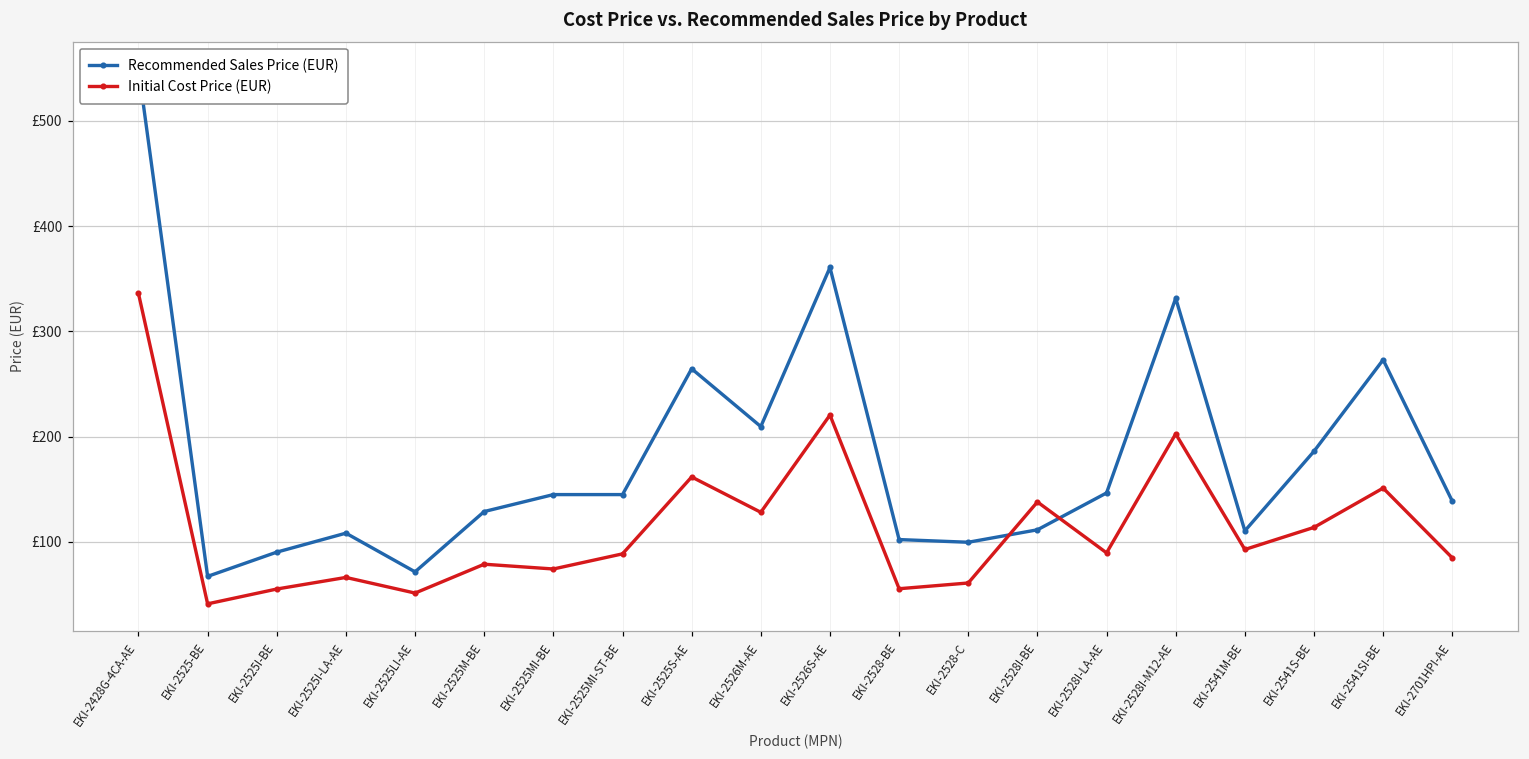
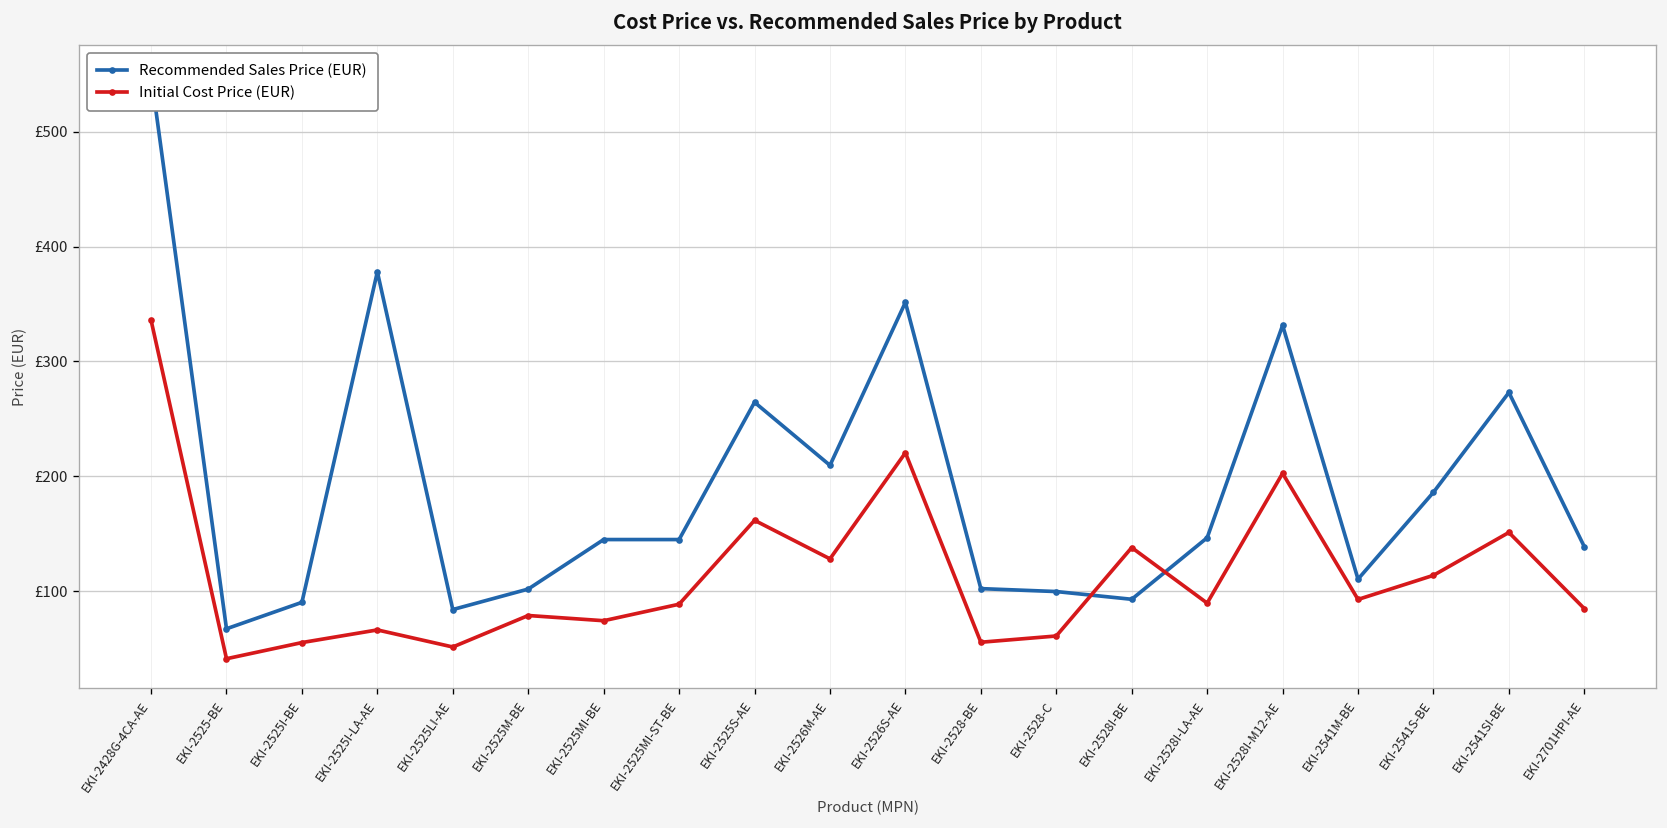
  {
    "Recommended Sales Price (EUR)": {
      "EKI-2525-BE": "£70",
      "EKI-2525I-BE": "£90",
-     "EKI-2525I-LA-AE": "£110",
-     "EKI-2525LI-AE": "£70",
-     "EKI-2525M-BE": "£130",
+     "EKI-2525I-LA-AE": "£380",
+     "EKI-2525LI-AE": "£80",
+     "EKI-2525M-BE": "£100",
      "EKI-2525MI-BE": "£140",
      "EKI-2525MI-ST-BE": "£140",
      "EKI-2525S-AE": "£260",
      "EKI-2526M-AE": "£210",
-     "EKI-2526S-AE": "£360",
+     "EKI-2526S-AE": "£350",
      "EKI-2528-BE": "£100",
      "EKI-2528-C": "£100",
-     "EKI-2528I-BE": "£110",
+     "EKI-2528I-BE": "£90",
      "EKI-2528I-LA-AE": "£150",
      "EKI-2528I-M12-AE": "£330",
      "EKI-2541M-BE": "£110",
      "EKI-2541S-BE": "£190",
      "EKI-2541SI-BE": "£270",
      "EKI-2701HPI-AE": "£140"
    },
    "Initial Cost Price (EUR)": {
      "EKI-2428G-4CA-AE": "£340",
      "EKI-2525-BE": "£40",
      "EKI-2525I-BE": "£60",
      "EKI-2525I-LA-AE": "£70",
      "EKI-2525LI-AE": "£50",
      "EKI-2525M-BE": "£80",
      "EKI-2525MI-BE": "£70",
      "EKI-2525MI-ST-BE": "£90",
      "EKI-2525S-AE": "£160",
      "EKI-2526M-AE": "£130",
      "EKI-2526S-AE": "£220",
      "EKI-2528-BE": "£60",
      "EKI-2528-C": "£60",
      "EKI-2528I-BE": "£140",
      "EKI-2528I-LA-AE": "£90",
      "EKI-2528I-M12-AE": "£200",
      "EKI-2541M-BE": "£90",
      "EKI-2541S-BE": "£110",
      "EKI-2541SI-BE": "£150",
      "EKI-2701HPI-AE": "£80"
    }
  }
